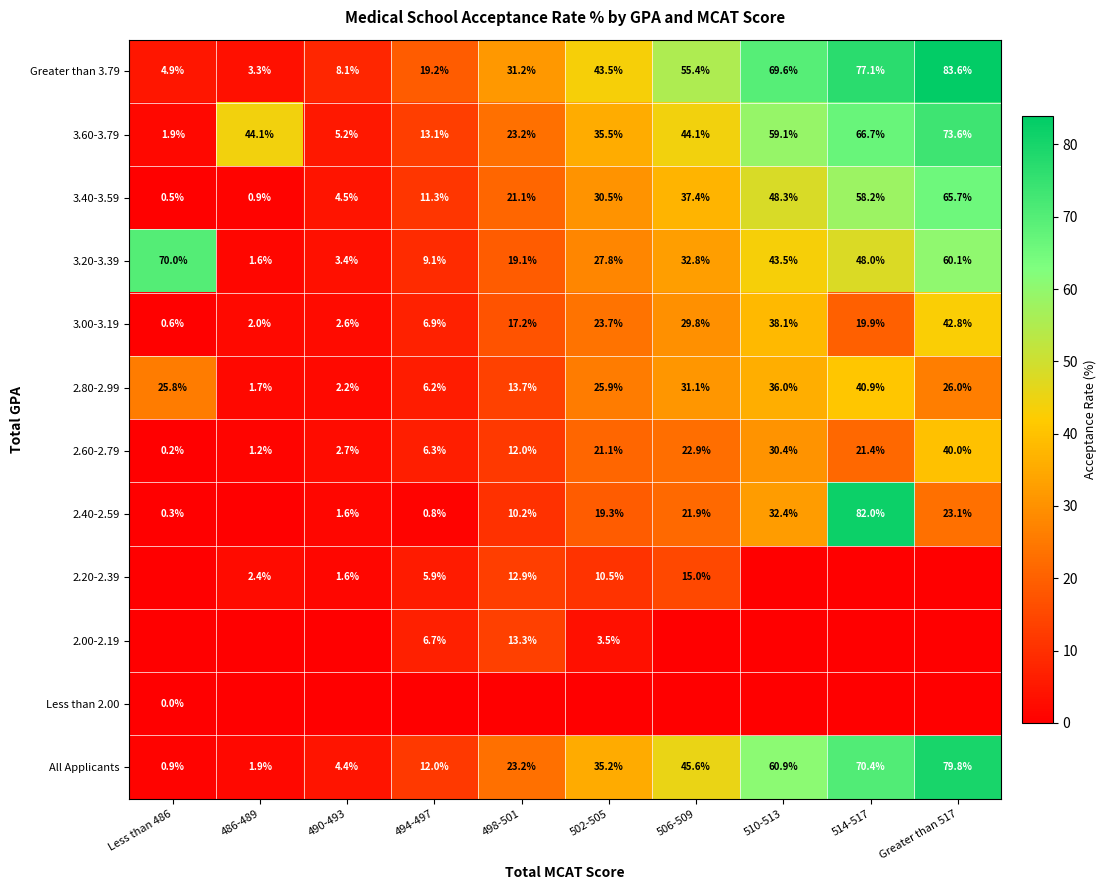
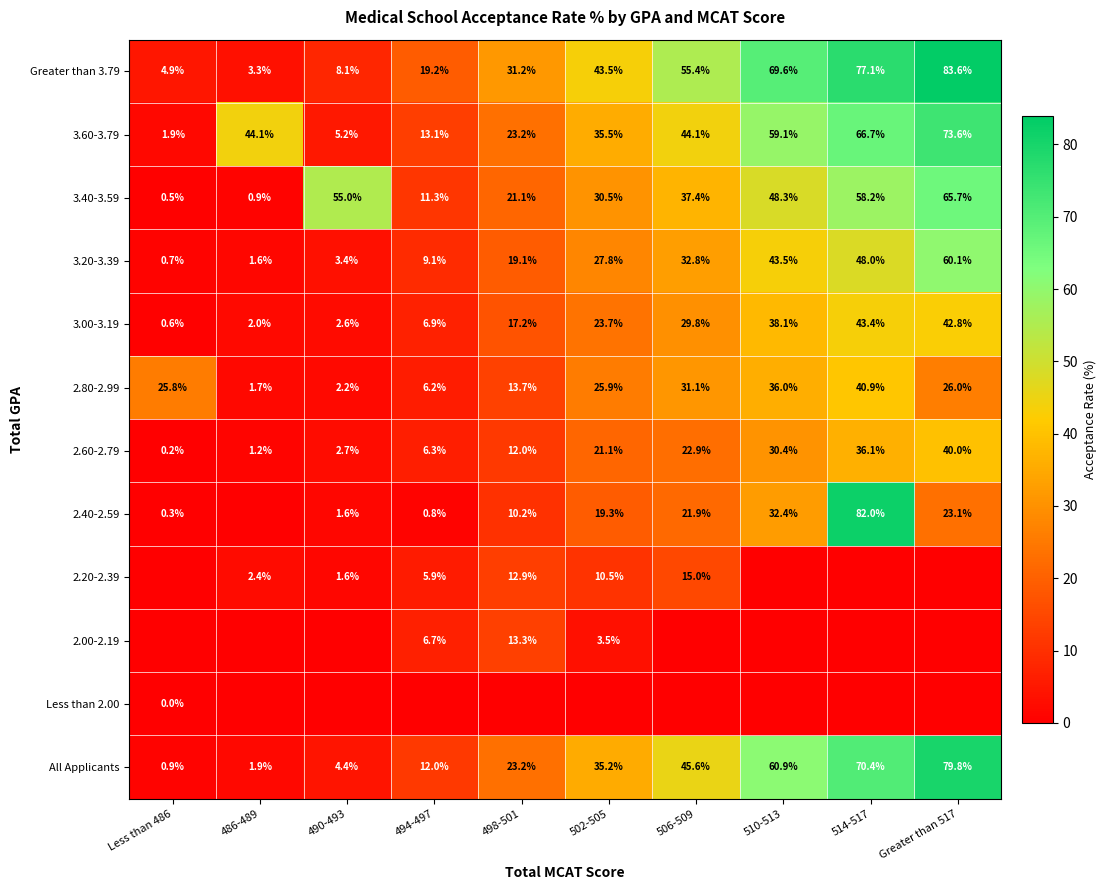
  {
    "Greater than 3.79": {
      "Less than 486": "4.9%",
      "486-489": "3.3%",
      "490-493": "8.1%",
      "494-497": "19.2%",
      "498-501": "31.2%",
      "502-505": "43.5%",
      "506-509": "55.4%",
      "510-513": "69.6%",
      "514-517": "77.1%",
      "Greater than 517": "83.6%"
    },
    "3.60-3.79": {
      "Less than 486": "1.9%",
      "486-489": "44.1%",
      "490-493": "5.2%",
      "494-497": "13.1%",
      "498-501": "23.2%",
      "502-505": "35.5%",
      "506-509": "44.1%",
      "510-513": "59.1%",
      "514-517": "66.7%",
      "Greater than 517": "73.6%"
    },
    "3.40-3.59": {
      "Less than 486": "0.5%",
      "486-489": "0.9%",
-     "490-493": "4.5%",
+     "490-493": "55.0%",
      "494-497": "11.3%",
      "498-501": "21.1%",
      "502-505": "30.5%",
      "506-509": "37.4%",
      "510-513": "48.3%",
      "514-517": "58.2%",
      "Greater than 517": "65.7%"
    },
    "3.20-3.39": {
-     "Less than 486": "70.0%",
+     "Less than 486": "0.7%",
      "486-489": "1.6%",
      "490-493": "3.4%",
      "494-497": "9.1%",
      "498-501": "19.1%",
      "502-505": "27.8%",
      "506-509": "32.8%",
      "510-513": "43.5%",
      "514-517": "48.0%",
      "Greater than 517": "60.1%"
    },
    "3.00-3.19": {
      "Less than 486": "0.6%",
      "486-489": "2.0%",
      "490-493": "2.6%",
      "494-497": "6.9%",
      "498-501": "17.2%",
      "502-505": "23.7%",
      "506-509": "29.8%",
      "510-513": "38.1%",
-     "514-517": "19.9%",
+     "514-517": "43.4%",
      "Greater than 517": "42.8%"
    },
    "2.80-2.99": {
      "Less than 486": "25.8%",
      "486-489": "1.7%",
      "490-493": "2.2%",
      "494-497": "6.2%",
      "498-501": "13.7%",
      "502-505": "25.9%",
      "506-509": "31.1%",
      "510-513": "36.0%",
      "514-517": "40.9%",
      "Greater than 517": "26.0%"
    },
    "2.60-2.79": {
      "Less than 486": "0.2%",
      "486-489": "1.2%",
      "490-493": "2.7%",
      "494-497": "6.3%",
      "498-501": "12.0%",
      "502-505": "21.1%",
      "506-509": "22.9%",
      "510-513": "30.4%",
-     "514-517": "21.4%",
+     "514-517": "36.1%",
      "Greater than 517": "40.0%"
    },
    "2.40-2.59": {
      "Less than 486": "0.3%",
      "490-493": "1.6%",
      "494-497": "0.8%",
      "498-501": "10.2%",
      "502-505": "19.3%",
      "506-509": "21.9%",
      "510-513": "32.4%",
      "514-517": "82.0%",
      "Greater than 517": "23.1%"
    },
    "2.20-2.39": {
      "486-489": "2.4%",
      "490-493": "1.6%",
      "494-497": "5.9%",
      "498-501": "12.9%",
      "502-505": "10.5%",
      "506-509": "15.0%"
    },
    "2.00-2.19": {
      "494-497": "6.7%",
      "498-501": "13.3%",
      "502-505": "3.5%"
    },
    "Less than 2.00": {
      "Less than 486": "0.0%"
    },
    "All Applicants": {
      "Less than 486": "0.9%",
      "486-489": "1.9%",
      "490-493": "4.4%",
      "494-497": "12.0%",
      "498-501": "23.2%",
      "502-505": "35.2%",
      "506-509": "45.6%",
      "510-513": "60.9%",
      "514-517": "70.4%",
      "Greater than 517": "79.8%"
    }
  }
